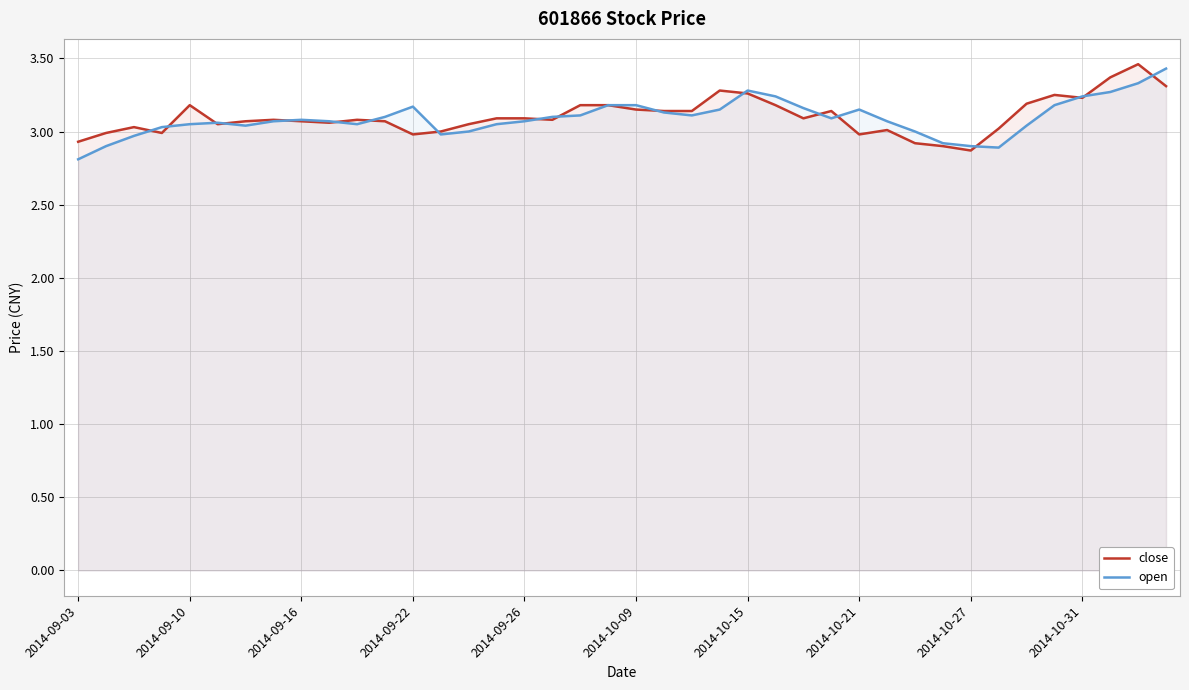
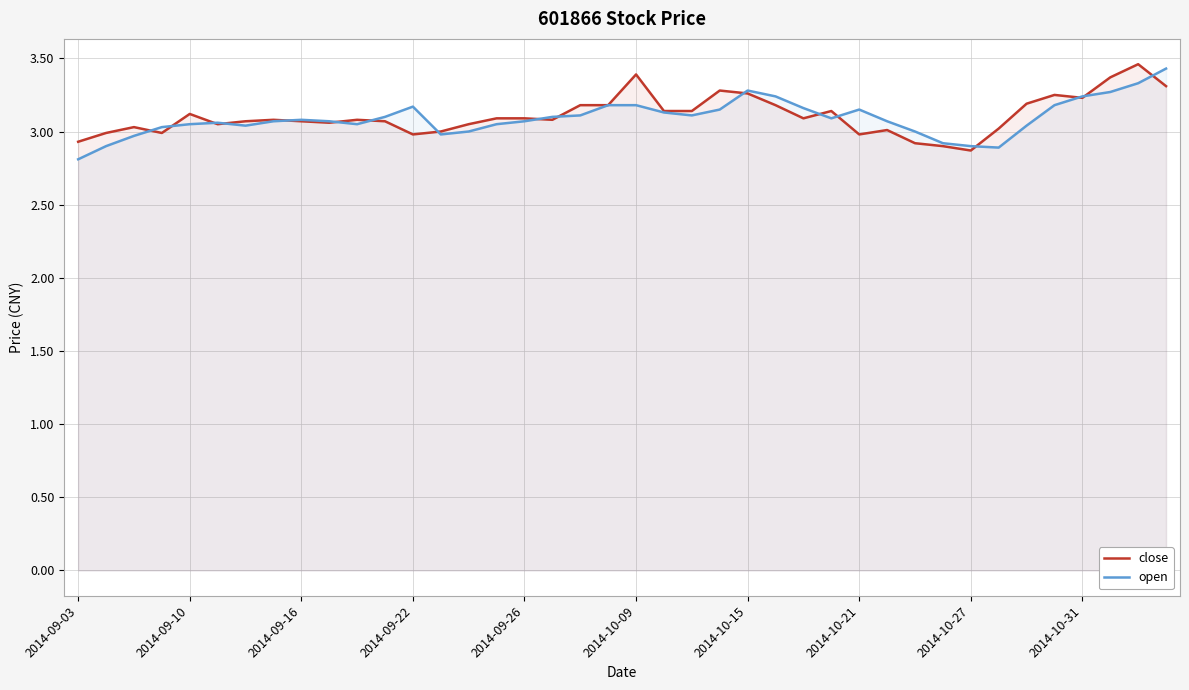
  {
    "close": {
      "2014-09-03": 2.93,
-     "2014-09-10": 3.18,
+     "2014-09-10": 3.12,
      "2014-09-22": 2.98,
      "2014-09-26": 3.09,
-     "2014-10-09": 3.15,
+     "2014-10-09": 3.39,
      "2014-10-15": 3.26,
      "2014-10-21": 2.98,
      "2014-10-27": 2.87
    },
    "open": {
      "2014-09-03": 2.81,
      "2014-09-10": 3.05,
      "2014-09-22": 3.17,
      "2014-09-26": 3.07,
      "2014-10-09": 3.18,
      "2014-10-15": 3.28,
      "2014-10-21": 3.15,
      "2014-10-27": 2.90
    }
  }
